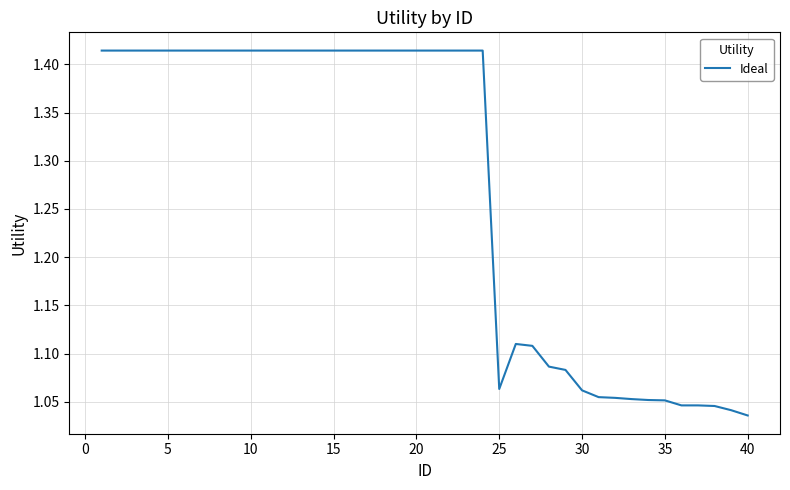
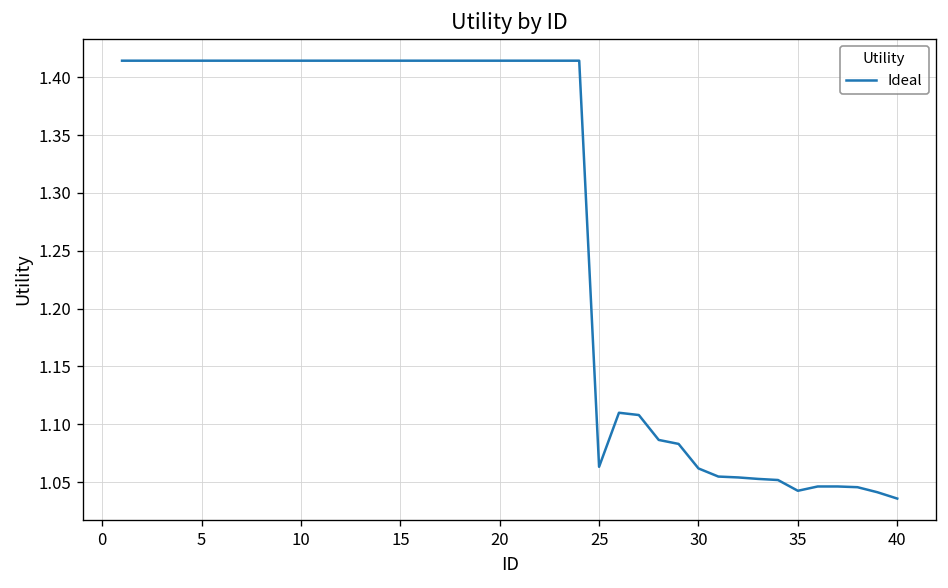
  {
    "5": 1.41,
    "10": 1.41,
    "15": 1.41,
    "20": 1.41,
    "25": 1.06,
    "30": 1.06,
-   "35": 1.05,
+   "35": 1.04,
    "40": 1.04
  }
